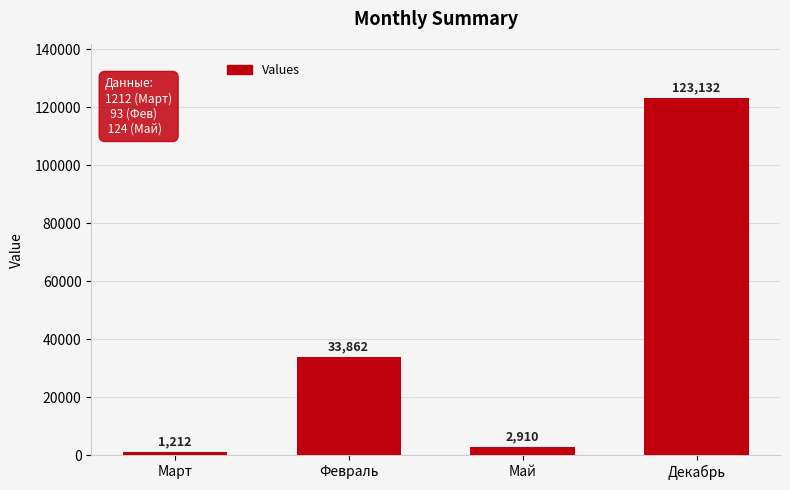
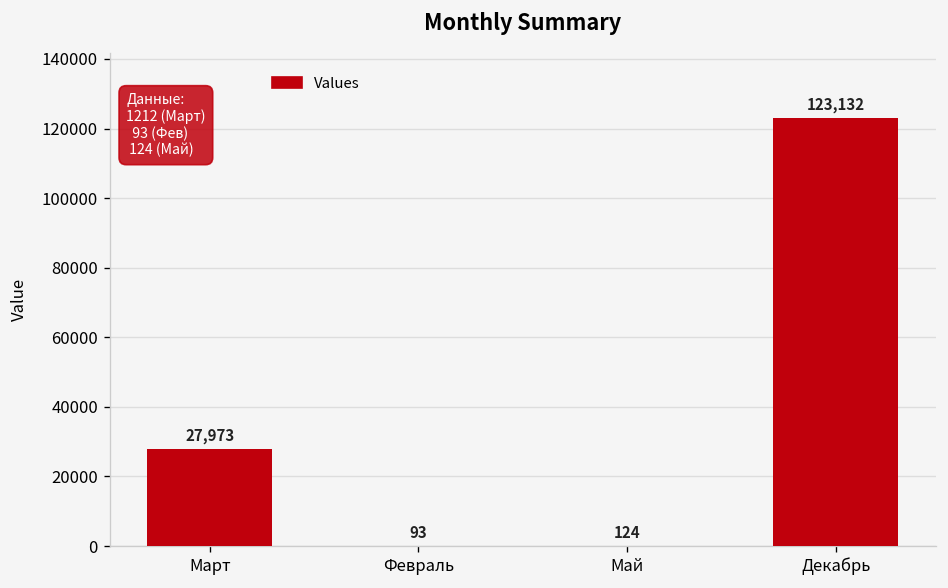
  {
-   "Март": "1,212",
-   "Февраль": "33,862",
-   "Май": "2,910",
+   "Март": "27,973",
+   "Февраль": "93",
+   "Май": "124",
    "Декабрь": "123,132"
  }
